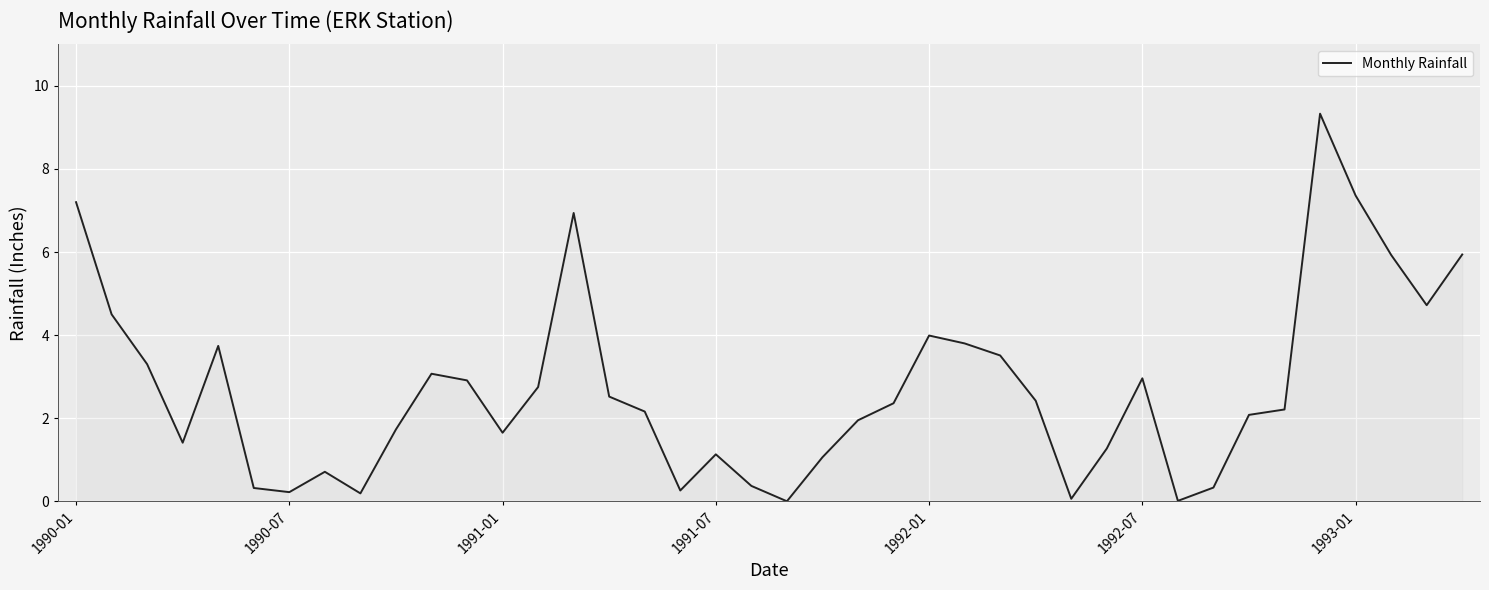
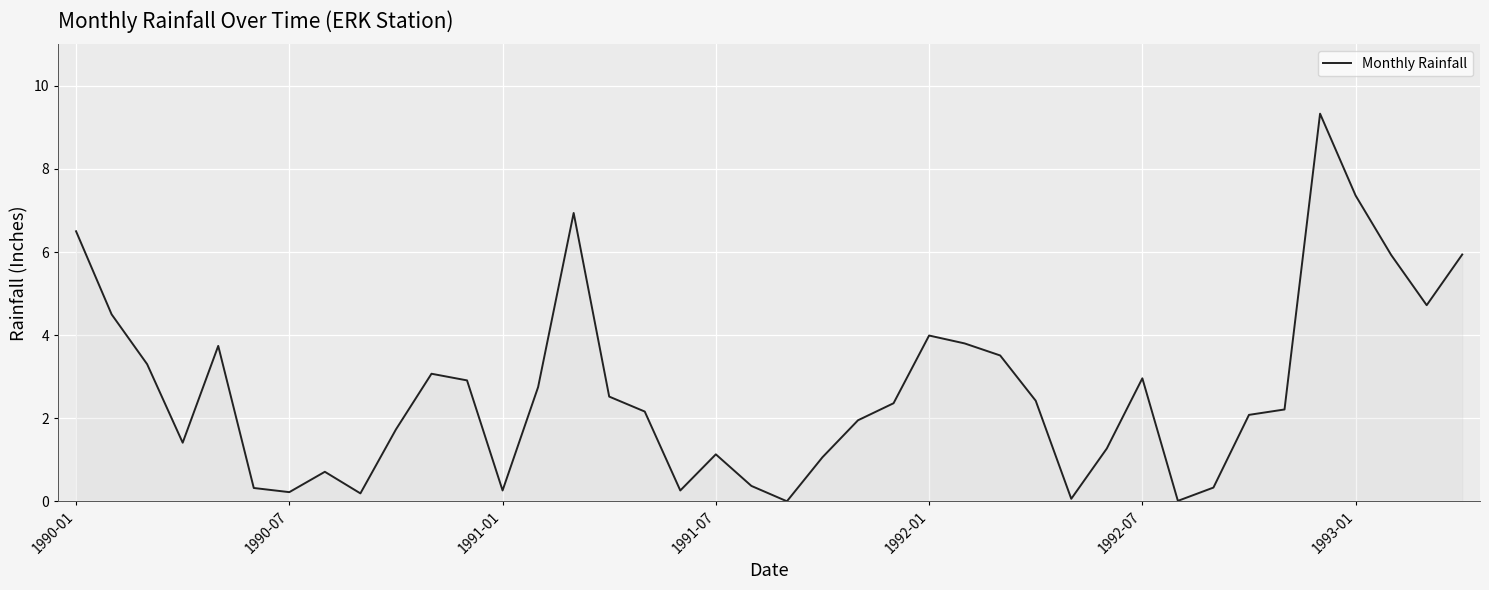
  {
-   "1990-01": 7.2,
+   "1990-01": 6.5,
    "1990-07": 0.2,
-   "1991-01": 1.7,
+   "1991-01": 0.3,
    "1991-07": 1.1,
    "1992-01": 4.0,
    "1992-07": 3.0,
    "1993-01": 7.4
  }
